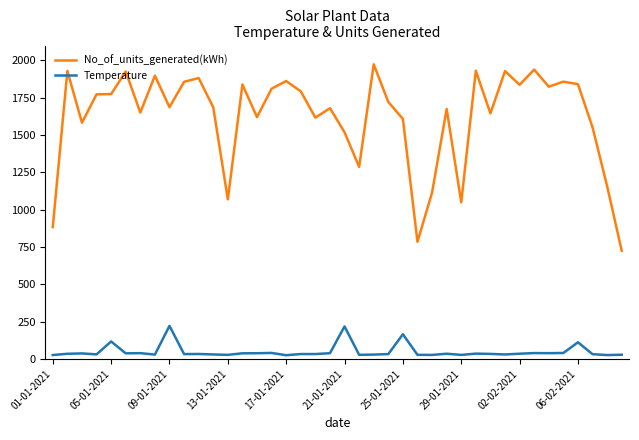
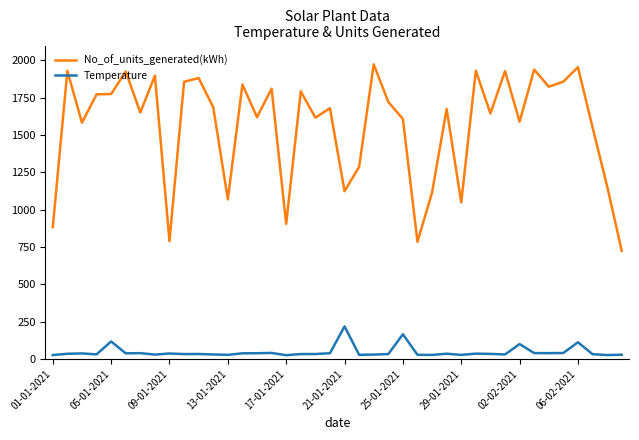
  {
    "No_of_units_generated(kWh)": {
      "01-01-2021": 880,
      "05-01-2021": 1780,
-     "09-01-2021": 1690,
+     "09-01-2021": 790,
      "13-01-2021": 1070,
-     "17-01-2021": 1860,
-     "21-01-2021": 1520,
+     "17-01-2021": 910,
+     "21-01-2021": 1120,
      "25-01-2021": 1610,
      "29-01-2021": 1050,
-     "02-02-2021": 1840,
-     "06-02-2021": 1840
+     "02-02-2021": 1590,
+     "06-02-2021": 1960
    },
    "Temperature": {
      "01-01-2021": 30,
      "05-01-2021": 120,
-     "09-01-2021": 220,
+     "09-01-2021": 40,
      "13-01-2021": 30,
      "17-01-2021": 30,
      "21-01-2021": 220,
      "25-01-2021": 170,
      "29-01-2021": 30,
-     "02-02-2021": 40,
+     "02-02-2021": 100,
      "06-02-2021": 110
    }
  }
